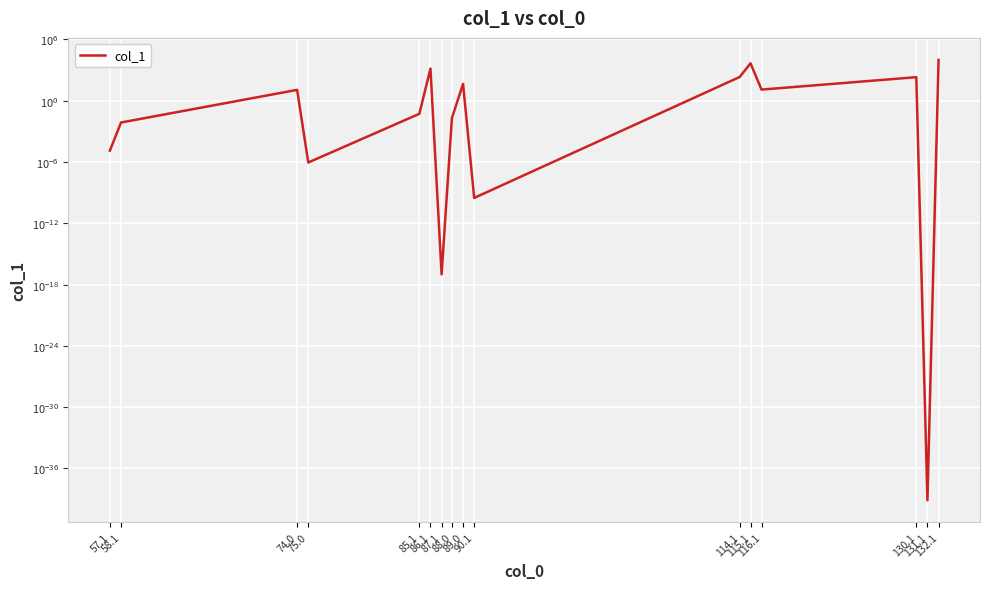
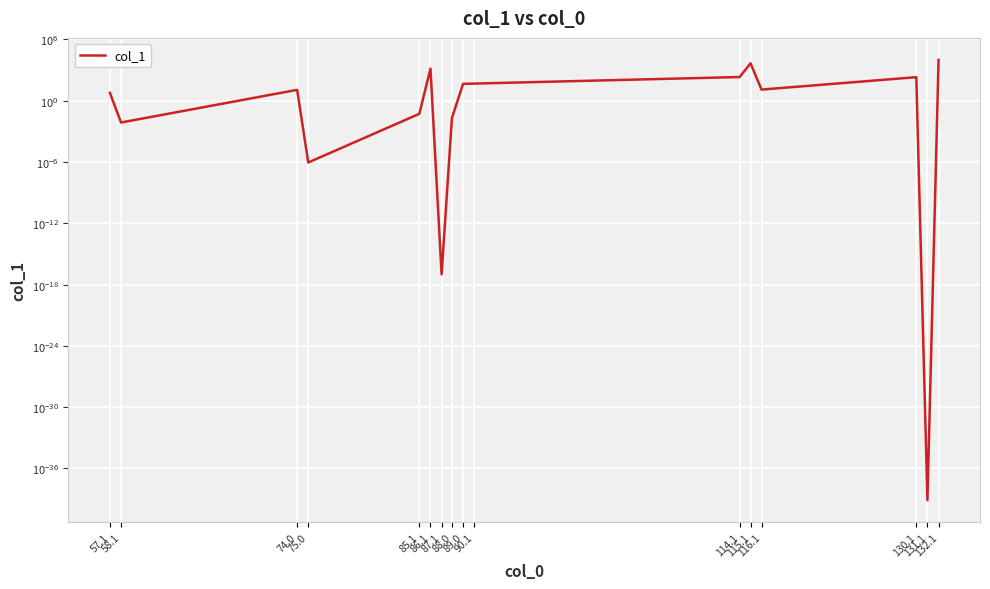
  {
-   "57.1": 0,
+   "57.1": 10,
    "58.1": 0.01,
    "74.0": 10,
    "75.0": 0.000001,
    "85.1": 0.1,
    "86.1": 1000,
    "87.1": 0.000000000000,
    "88.0": 0.02,
    "89.0": 0,
-   "90.1": 0.0,
+   "90.1": 50,
    "114.1": 200,
    "115.1": 0,
    "116.1": 10,
    "130.1": 200,
    "131.1": 0.000000000000,
    "132.1": 10000
  }
